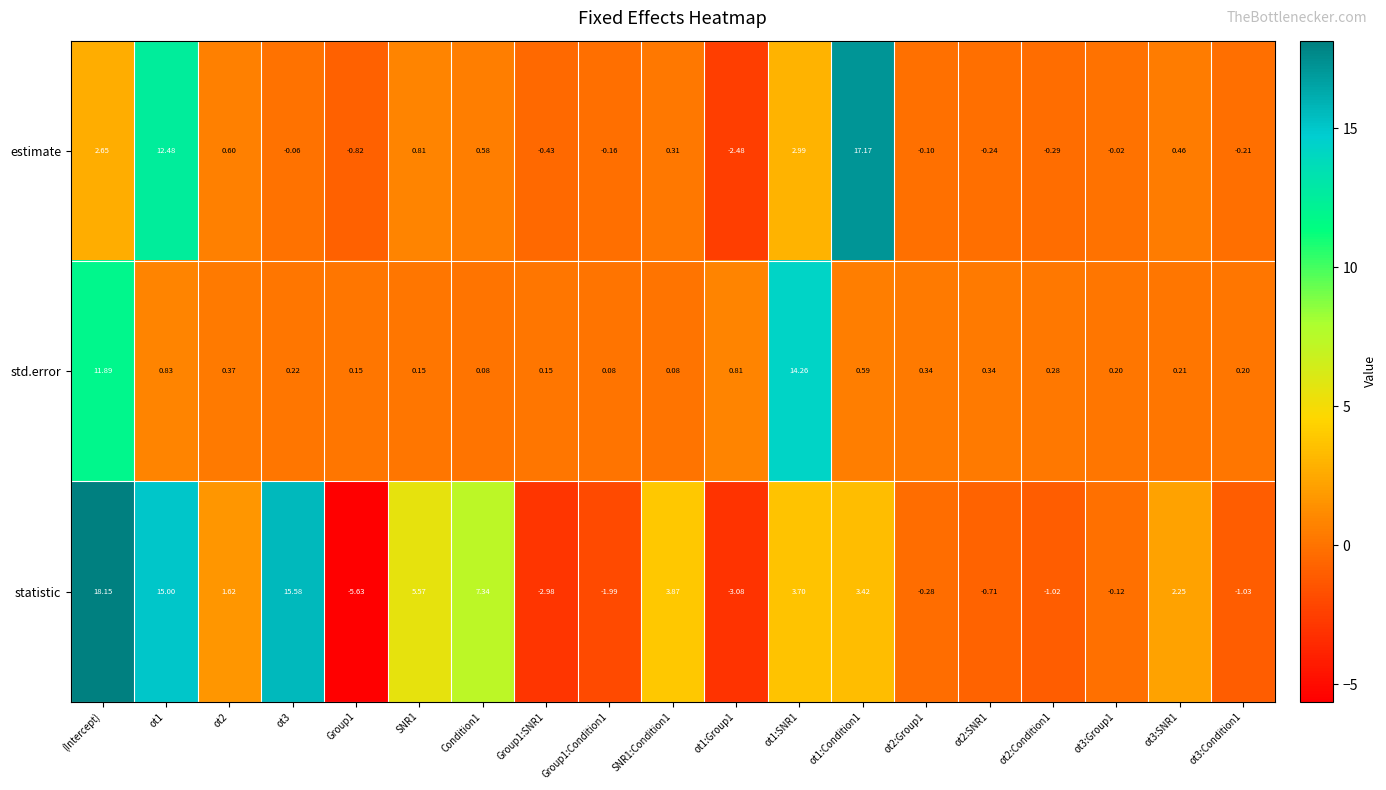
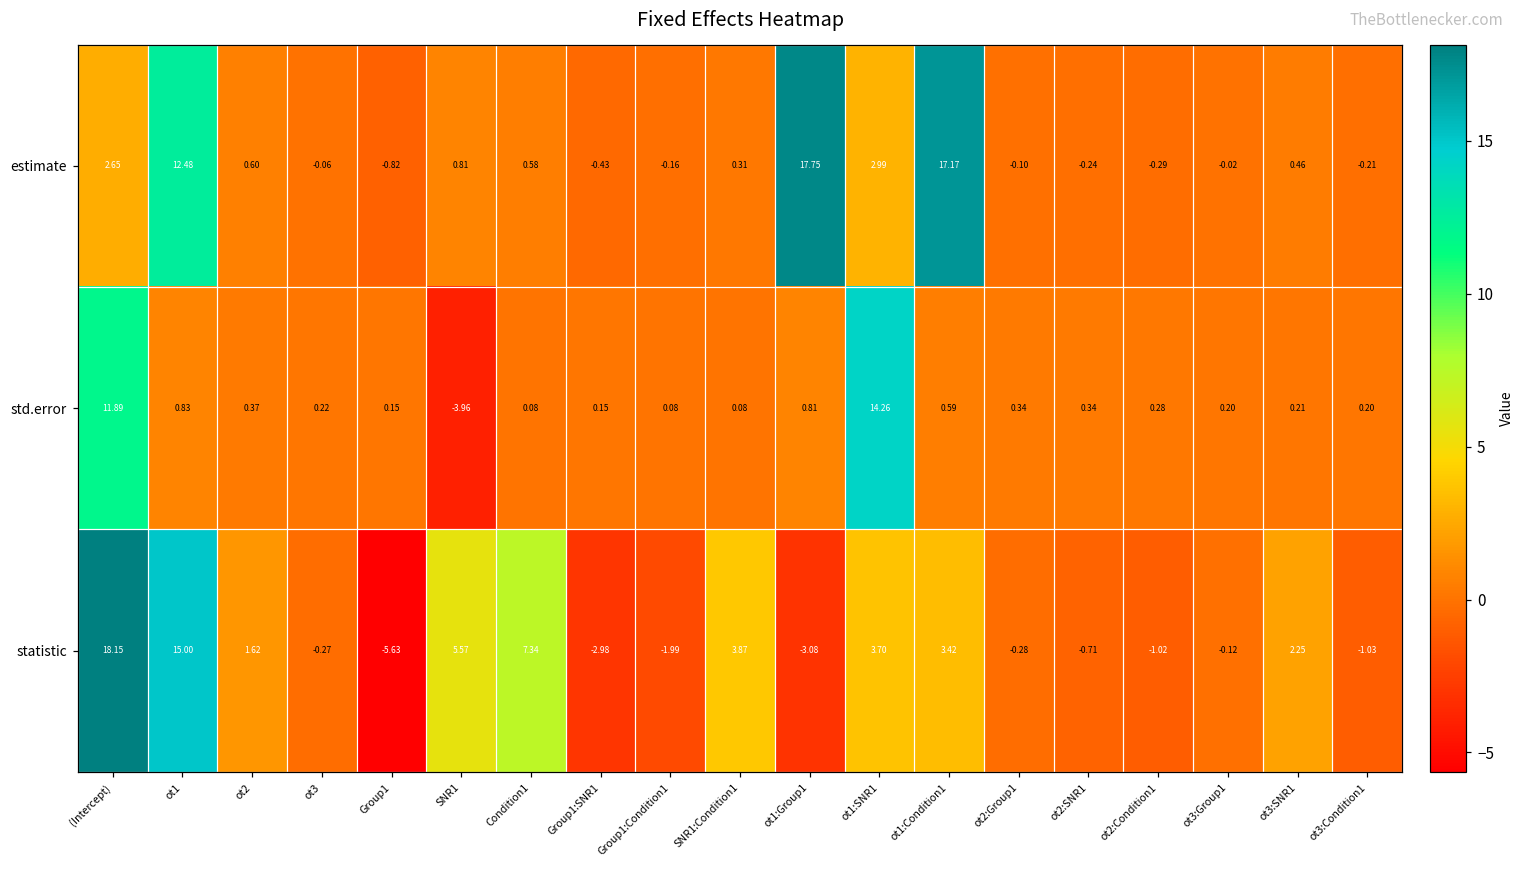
  {
    "estimate": {
      "(Intercept)": 2.65,
      "ot1": 12.48,
      "ot2": 0.60,
      "ot3": -0.06,
      "Group1": -0.82,
      "SNR1": 0.81,
      "Condition1": 0.58,
      "Group1:SNR1": -0.43,
      "Group1:Condition1": -0.16,
      "SNR1:Condition1": 0.31,
-     "ot1:Group1": -2.48,
+     "ot1:Group1": 17.75,
      "ot1:SNR1": 2.99,
      "ot1:Condition1": 17.17,
      "ot2:Group1": -0.10,
      "ot2:SNR1": -0.24,
      "ot2:Condition1": -0.29,
      "ot3:Group1": -0.02,
      "ot3:SNR1": 0.46,
      "ot3:Condition1": -0.21
    },
    "std.error": {
      "(Intercept)": 11.89,
      "ot1": 0.83,
      "ot2": 0.37,
      "ot3": 0.22,
      "Group1": 0.15,
-     "SNR1": 0.15,
+     "SNR1": -3.96,
      "Condition1": 0.08,
      "Group1:SNR1": 0.15,
      "Group1:Condition1": 0.08,
      "SNR1:Condition1": 0.08,
      "ot1:Group1": 0.81,
      "ot1:SNR1": 14.26,
      "ot1:Condition1": 0.59,
      "ot2:Group1": 0.34,
      "ot2:SNR1": 0.34,
      "ot2:Condition1": 0.28,
      "ot3:Group1": 0.20,
      "ot3:SNR1": 0.21,
      "ot3:Condition1": 0.20
    },
    "statistic": {
      "(Intercept)": 18.15,
      "ot1": 15.00,
      "ot2": 1.62,
-     "ot3": 15.58,
+     "ot3": -0.27,
      "Group1": -5.63,
      "SNR1": 5.57,
      "Condition1": 7.34,
      "Group1:SNR1": -2.98,
      "Group1:Condition1": -1.99,
      "SNR1:Condition1": 3.87,
      "ot1:Group1": -3.08,
      "ot1:SNR1": 3.70,
      "ot1:Condition1": 3.42,
      "ot2:Group1": -0.28,
      "ot2:SNR1": -0.71,
      "ot2:Condition1": -1.02,
      "ot3:Group1": -0.12,
      "ot3:SNR1": 2.25,
      "ot3:Condition1": -1.03
    }
  }
